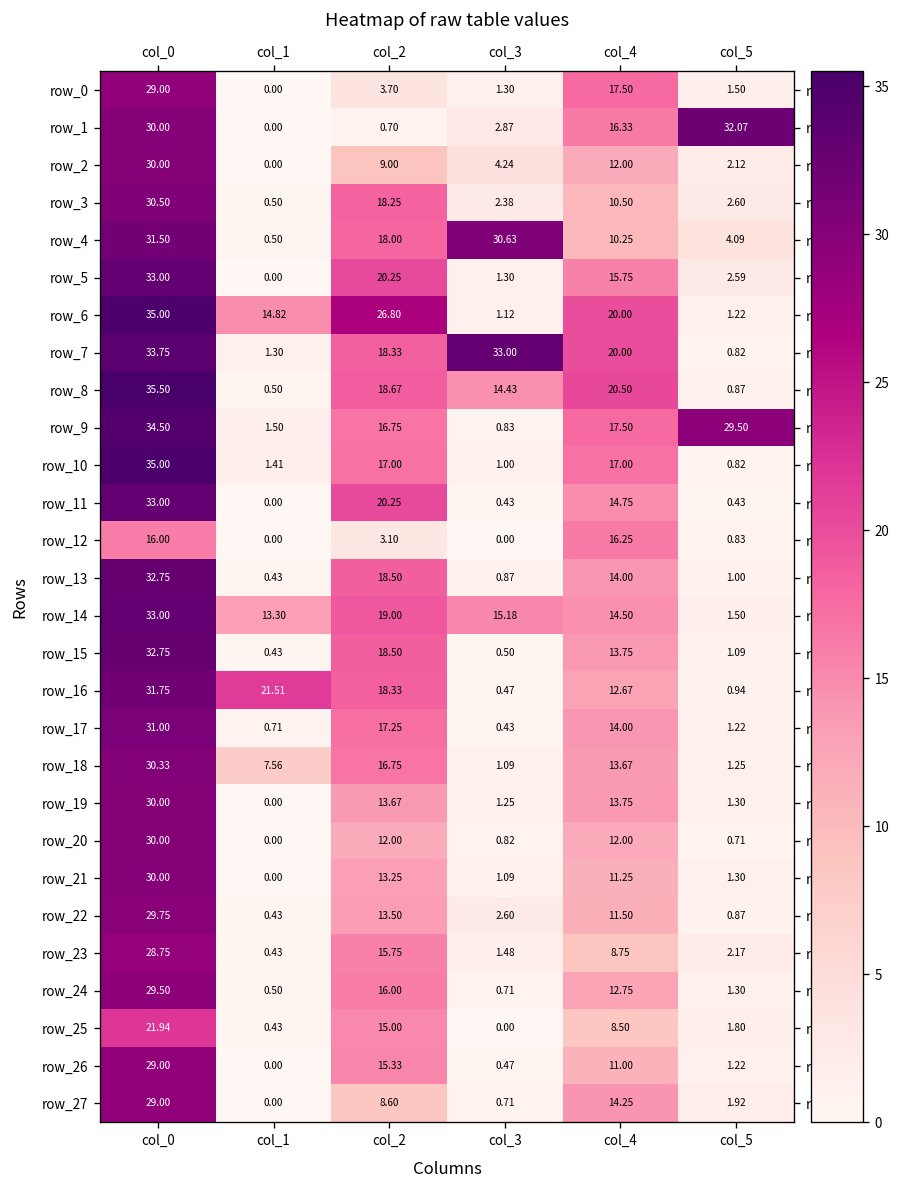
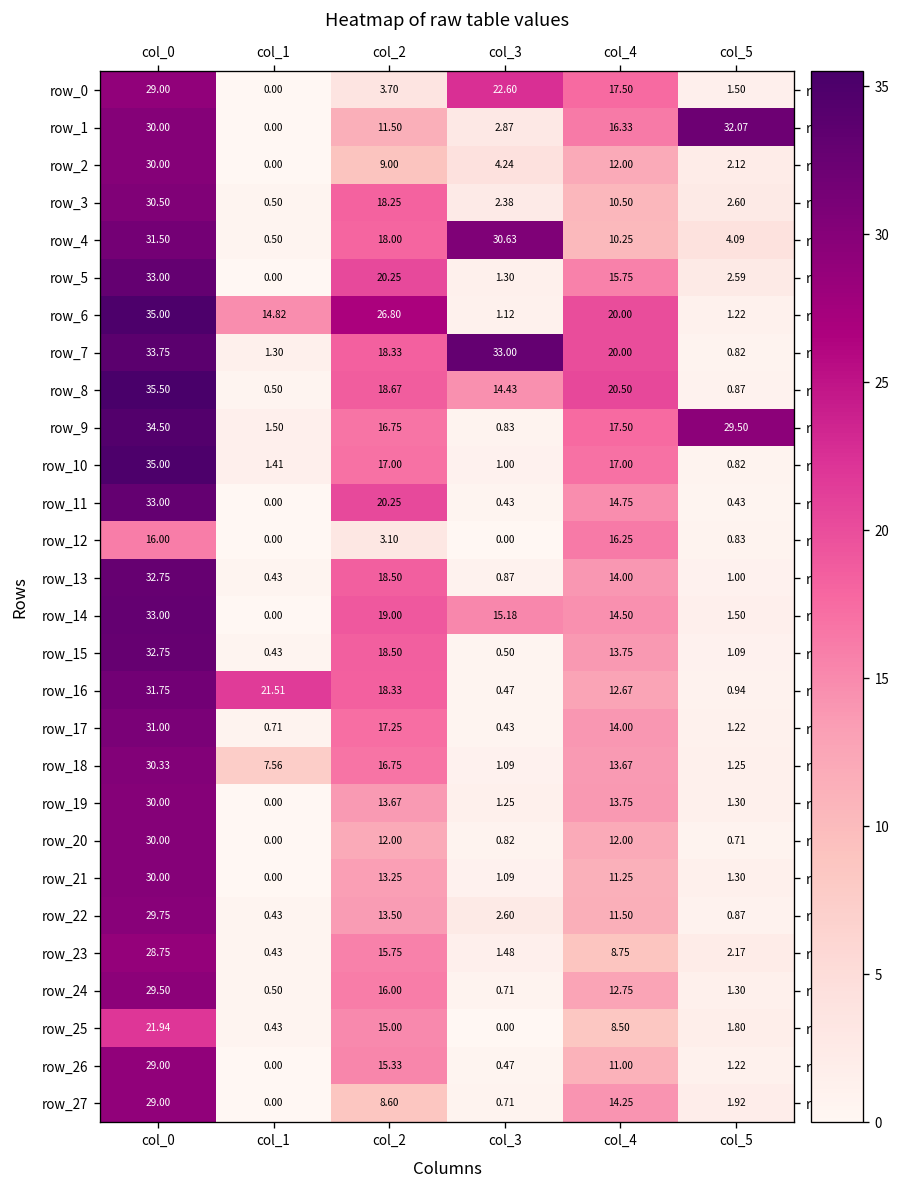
  {
    "row_0": {
      "col_0": 29.00,
      "col_1": 0.00,
      "col_2": 3.70,
-     "col_3": 1.30,
+     "col_3": 22.60,
      "col_4": 17.50,
      "col_5": 1.50
    },
    "row_1": {
      "col_0": 30.00,
      "col_1": 0.00,
-     "col_2": 0.70,
+     "col_2": 11.50,
      "col_3": 2.87,
      "col_4": 16.33,
      "col_5": 32.07
    },
    "row_2": {
      "col_0": 30.00,
      "col_1": 0.00,
      "col_2": 9.00,
      "col_3": 4.24,
      "col_4": 12.00,
      "col_5": 2.12
    },
    "row_3": {
      "col_0": 30.50,
      "col_1": 0.50,
      "col_2": 18.25,
      "col_3": 2.38,
      "col_4": 10.50,
      "col_5": 2.60
    },
    "row_4": {
      "col_0": 31.50,
      "col_1": 0.50,
      "col_2": 18.00,
      "col_3": 30.63,
      "col_4": 10.25,
      "col_5": 4.09
    },
    "row_5": {
      "col_0": 33.00,
      "col_1": 0.00,
      "col_2": 20.25,
      "col_3": 1.30,
      "col_4": 15.75,
      "col_5": 2.59
    },
    "row_6": {
      "col_0": 35.00,
      "col_1": 14.82,
      "col_2": 26.80,
      "col_3": 1.12,
      "col_4": 20.00,
      "col_5": 1.22
    },
    "row_7": {
      "col_0": 33.75,
      "col_1": 1.30,
      "col_2": 18.33,
      "col_3": 33.00,
      "col_4": 20.00,
      "col_5": 0.82
    },
    "row_8": {
      "col_0": 35.50,
      "col_1": 0.50,
      "col_2": 18.67,
      "col_3": 14.43,
      "col_4": 20.50,
      "col_5": 0.87
    },
    "row_9": {
      "col_0": 34.50,
      "col_1": 1.50,
      "col_2": 16.75,
      "col_3": 0.83,
      "col_4": 17.50,
      "col_5": 29.50
    },
    "row_10": {
      "col_0": 35.00,
      "col_1": 1.41,
      "col_2": 17.00,
      "col_3": 1.00,
      "col_4": 17.00,
      "col_5": 0.82
    },
    "row_11": {
      "col_0": 33.00,
      "col_1": 0.00,
      "col_2": 20.25,
      "col_3": 0.43,
      "col_4": 14.75,
      "col_5": 0.43
    },
    "row_12": {
      "col_0": 16.00,
      "col_1": 0.00,
      "col_2": 3.10,
      "col_3": 0.00,
      "col_4": 16.25,
      "col_5": 0.83
    },
    "row_13": {
      "col_0": 32.75,
      "col_1": 0.43,
      "col_2": 18.50,
      "col_3": 0.87,
      "col_4": 14.00,
      "col_5": 1.00
    },
    "row_14": {
      "col_0": 33.00,
-     "col_1": 13.30,
+     "col_1": 0.00,
      "col_2": 19.00,
      "col_3": 15.18,
      "col_4": 14.50,
      "col_5": 1.50
    },
    "row_15": {
      "col_0": 32.75,
      "col_1": 0.43,
      "col_2": 18.50,
      "col_3": 0.50,
      "col_4": 13.75,
      "col_5": 1.09
    },
    "row_16": {
      "col_0": 31.75,
      "col_1": 21.51,
      "col_2": 18.33,
      "col_3": 0.47,
      "col_4": 12.67,
      "col_5": 0.94
    },
    "row_17": {
      "col_0": 31.00,
      "col_1": 0.71,
      "col_2": 17.25,
      "col_3": 0.43,
      "col_4": 14.00,
      "col_5": 1.22
    },
    "row_18": {
      "col_0": 30.33,
      "col_1": 7.56,
      "col_2": 16.75,
      "col_3": 1.09,
      "col_4": 13.67,
      "col_5": 1.25
    },
    "row_19": {
      "col_0": 30.00,
      "col_1": 0.00,
      "col_2": 13.67,
      "col_3": 1.25,
      "col_4": 13.75,
      "col_5": 1.30
    },
    "row_20": {
      "col_0": 30.00,
      "col_1": 0.00,
      "col_2": 12.00,
      "col_3": 0.82,
      "col_4": 12.00,
      "col_5": 0.71
    },
    "row_21": {
      "col_0": 30.00,
      "col_1": 0.00,
      "col_2": 13.25,
      "col_3": 1.09,
      "col_4": 11.25,
      "col_5": 1.30
    },
    "row_22": {
      "col_0": 29.75,
      "col_1": 0.43,
      "col_2": 13.50,
      "col_3": 2.60,
      "col_4": 11.50,
      "col_5": 0.87
    },
    "row_23": {
      "col_0": 28.75,
      "col_1": 0.43,
      "col_2": 15.75,
      "col_3": 1.48,
      "col_4": 8.75,
      "col_5": 2.17
    },
    "row_24": {
      "col_0": 29.50,
      "col_1": 0.50,
      "col_2": 16.00,
      "col_3": 0.71,
      "col_4": 12.75,
      "col_5": 1.30
    },
    "row_25": {
      "col_0": 21.94,
      "col_1": 0.43,
      "col_2": 15.00,
      "col_3": 0.00,
      "col_4": 8.50,
      "col_5": 1.80
    },
    "row_26": {
      "col_0": 29.00,
      "col_1": 0.00,
      "col_2": 15.33,
      "col_3": 0.47,
      "col_4": 11.00,
      "col_5": 1.22
    },
    "row_27": {
      "col_0": 29.00,
      "col_1": 0.00,
      "col_2": 8.60,
      "col_3": 0.71,
      "col_4": 14.25,
      "col_5": 1.92
    }
  }
